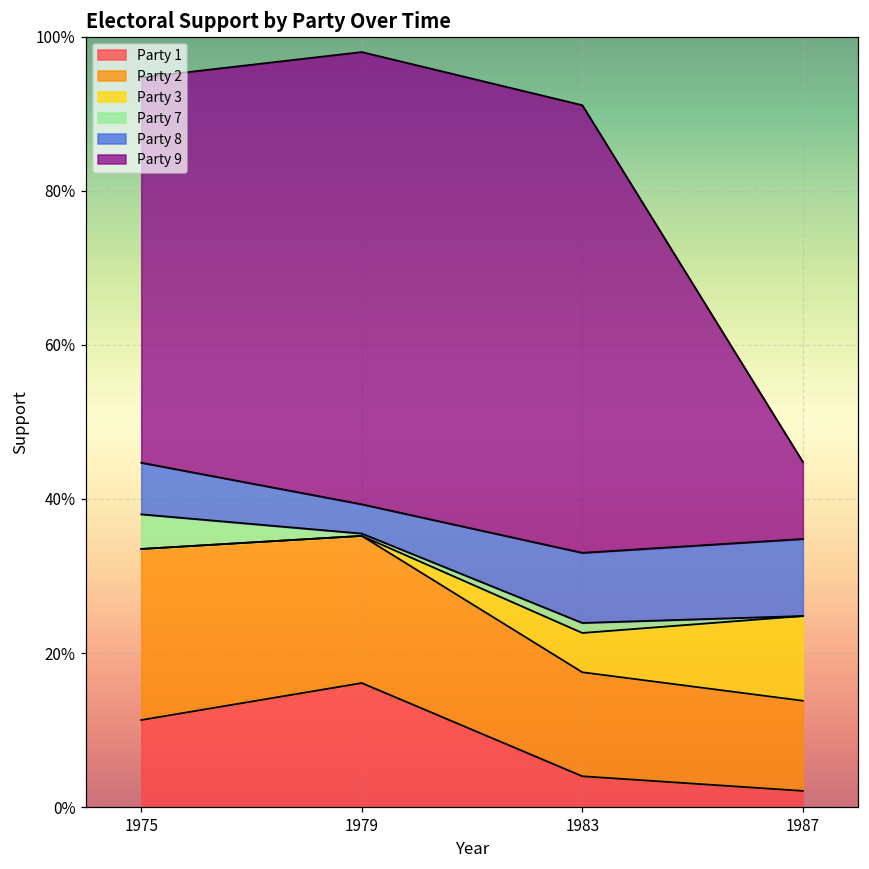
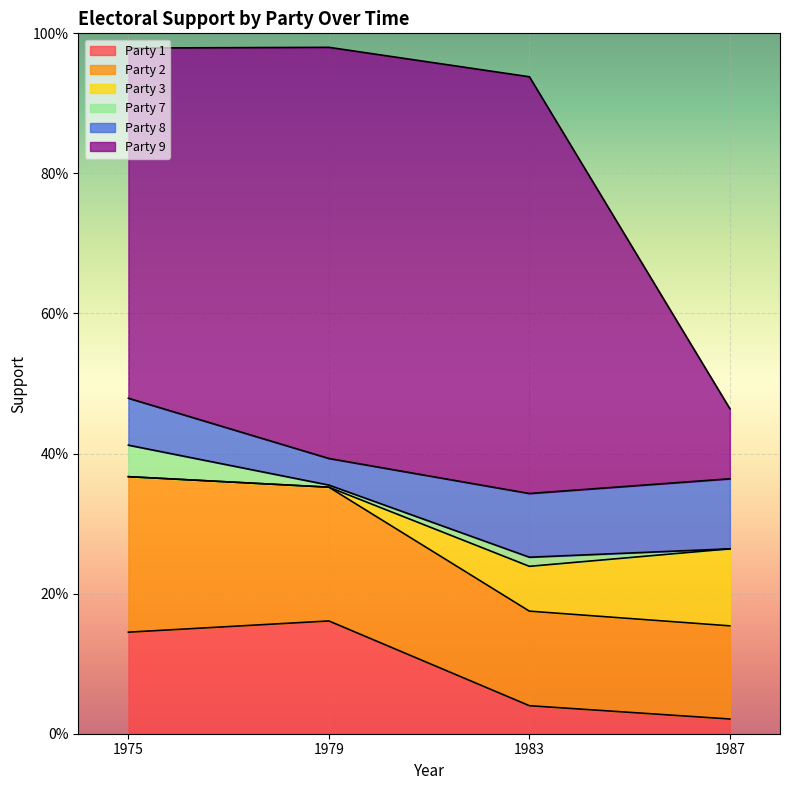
  {
    "Party 1": {
-     "1975": "11%",
+     "1975": "14%",
      "1979": "16%",
      "1983": "4%",
      "1987": "2%"
    },
    "Party 2": {
      "1983": "14%",
-     "1987": "12%"
+     "1987": "13%"
    },
    "Party 3": {
-     "1983": "5%"
+     "1983": "6%"
    },
    "Party 7": {
      "1975": "4%",
      "1983": "1%"
    },
    "Party 8": {
      "1975": "7%",
      "1979": "4%",
      "1983": "9%",
      "1987": "10%"
    },
    "Party 9": {
      "1979": "59%",
-     "1983": "58%",
+     "1983": "60%",
      "1987": "10%"
    }
  }
